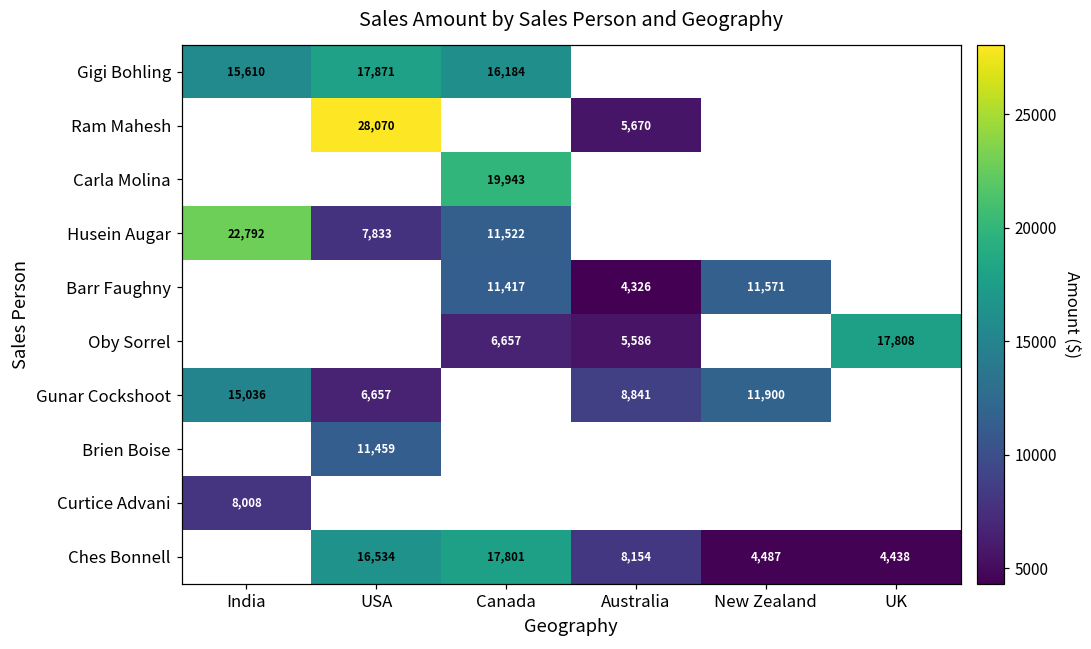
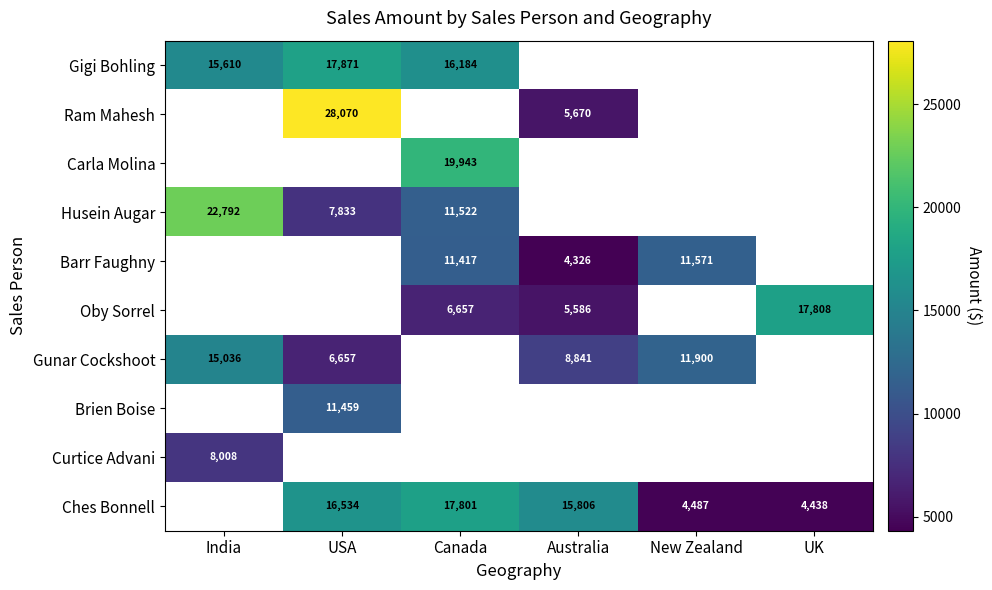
  {
    "Gigi Bohling": {
      "India": "15,610",
      "USA": "17,871",
      "Canada": "16,184"
    },
    "Ram Mahesh": {
      "USA": "28,070",
      "Australia": "5,670"
    },
    "Carla Molina": {
      "Canada": "19,943"
    },
    "Husein Augar": {
      "India": "22,792",
      "USA": "7,833",
      "Canada": "11,522"
    },
    "Barr Faughny": {
      "Canada": "11,417",
      "Australia": "4,326",
      "New Zealand": "11,571"
    },
    "Oby Sorrel": {
      "Canada": "6,657",
      "Australia": "5,586",
      "UK": "17,808"
    },
    "Gunar Cockshoot": {
      "India": "15,036",
      "USA": "6,657",
      "Australia": "8,841",
      "New Zealand": "11,900"
    },
    "Brien Boise": {
      "USA": "11,459"
    },
    "Curtice Advani": {
      "India": "8,008"
    },
    "Ches Bonnell": {
      "USA": "16,534",
      "Canada": "17,801",
-     "Australia": "8,154",
+     "Australia": "15,806",
      "New Zealand": "4,487",
      "UK": "4,438"
    }
  }
